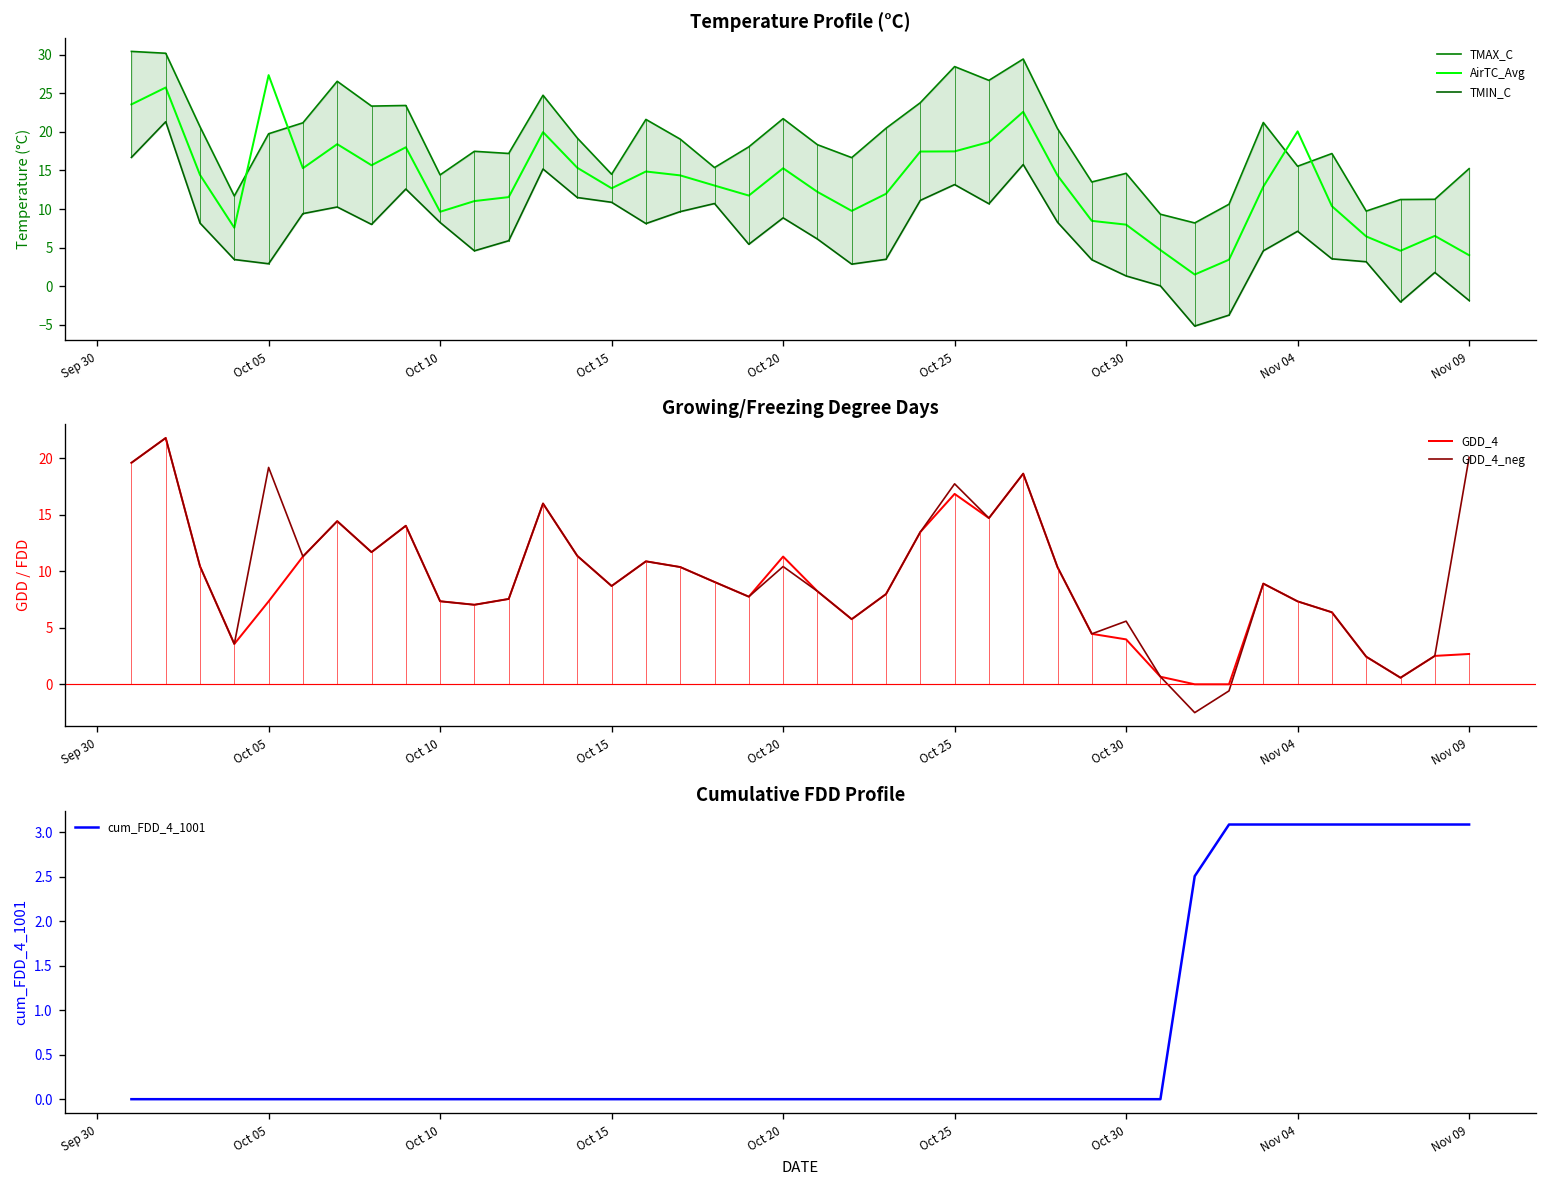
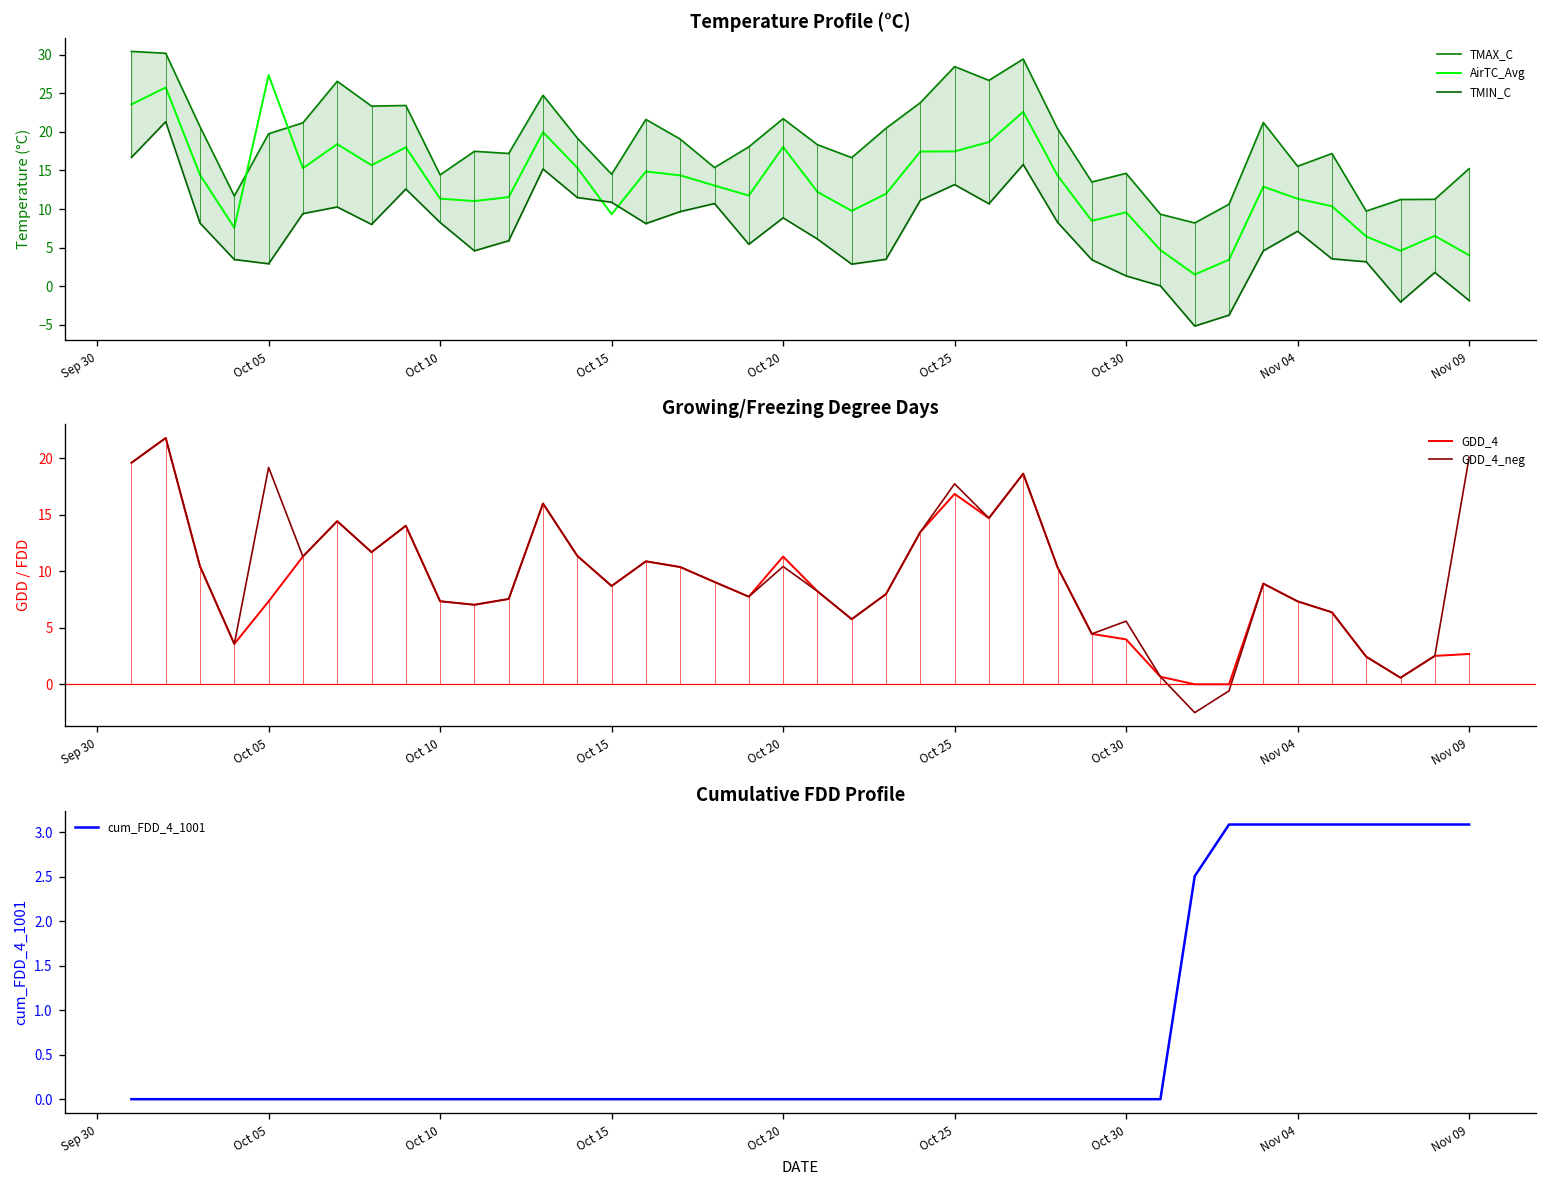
  {
    "Temperature Profile (°C)": {
      "AirTC_Avg": {
        "Oct 05": 27,
-       "Oct 10": 10,
-       "Oct 15": 13,
-       "Oct 20": 15,
+       "Oct 10": 11,
+       "Oct 15": 9,
+       "Oct 20": 18,
        "Oct 25": 17,
-       "Oct 30": 8,
-       "Nov 04": 20,
+       "Oct 30": 10,
+       "Nov 04": 11,
        "Nov 09": 4
      }
    },
    "Growing/Freezing Degree Days": {
      "GDD_4_neg": {
        "Oct 05": 19,
        "Oct 20": 10,
        "Oct 25": 18,
        "Oct 30": 6,
        "Nov 09": 20
      }
    },
    "Cumulative FDD Profile": {
      "Oct 05": 0.0,
      "Oct 10": 0.0,
      "Oct 15": 0.0,
      "Oct 20": 0.0,
      "Oct 25": 0.0,
      "Oct 30": 0.0,
      "Nov 04": 3.1,
      "Nov 09": 3.1
    }
  }
